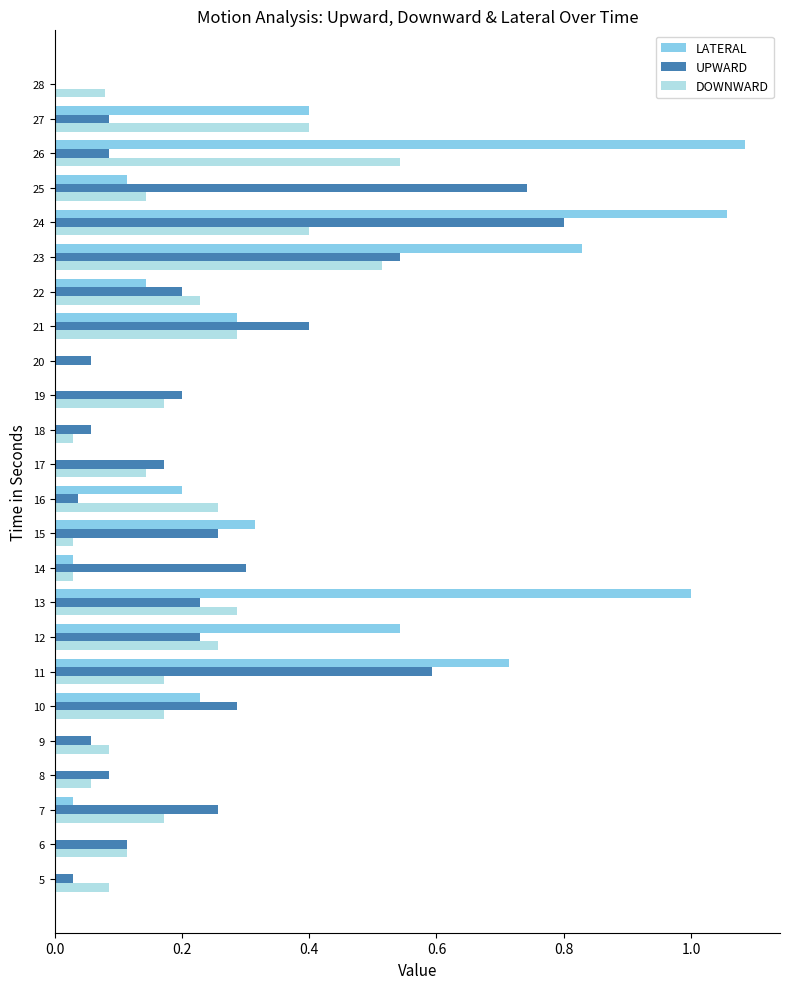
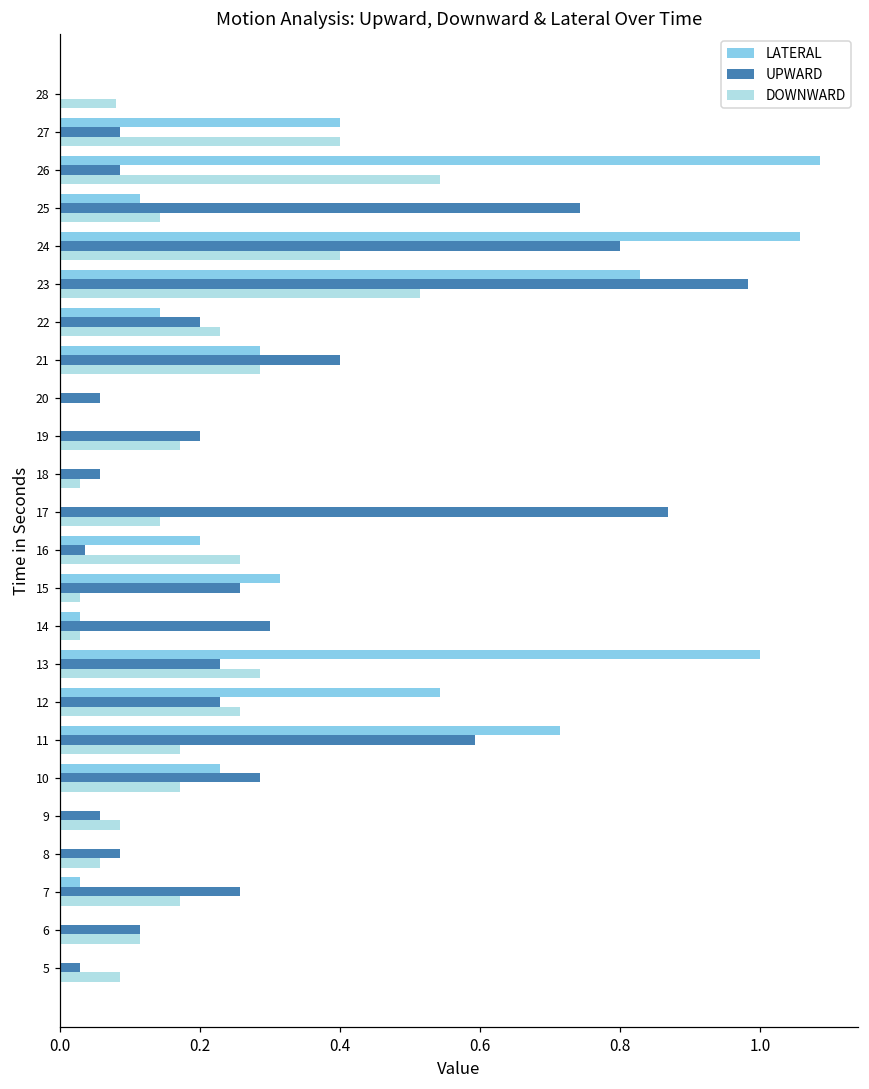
  {
    "UPWARD": {
      "28": 0.00,
      "27": 0.09,
      "26": 0.09,
      "25": 0.74,
      "24": 0.80,
-     "23": 0.54,
+     "23": 0.98,
      "22": 0.20,
      "21": 0.40,
      "20": 0.06,
      "19": 0.20,
      "18": 0.06,
-     "17": 0.17,
+     "17": 0.87,
      "16": 0.04,
      "15": 0.26,
      "14": 0.30,
      "13": 0.23,
      "12": 0.23,
      "11": 0.59,
      "10": 0.29,
      "9": 0.06,
      "8": 0.09,
      "7": 0.26,
      "6": 0.11,
      "5": 0.03
    }
  }
